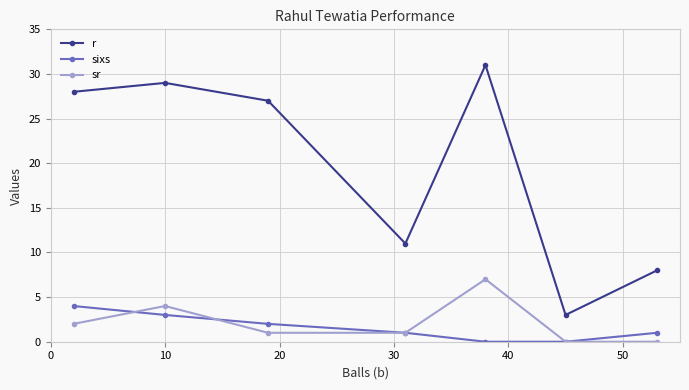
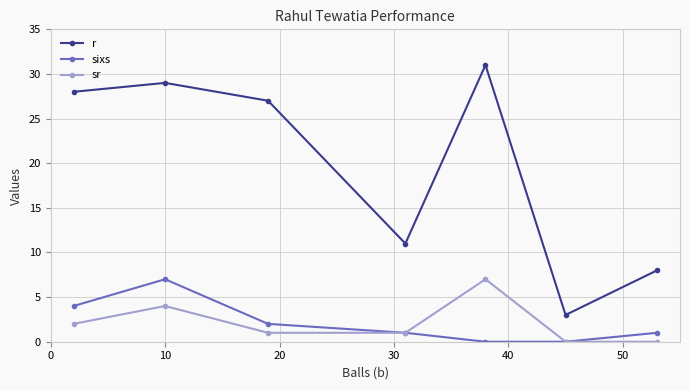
  {
    "r": {
      "10": 29
    },
    "sixs": {
-     "10": 3
+     "10": 7
    },
    "sr": {
      "10": 4
    }
  }
